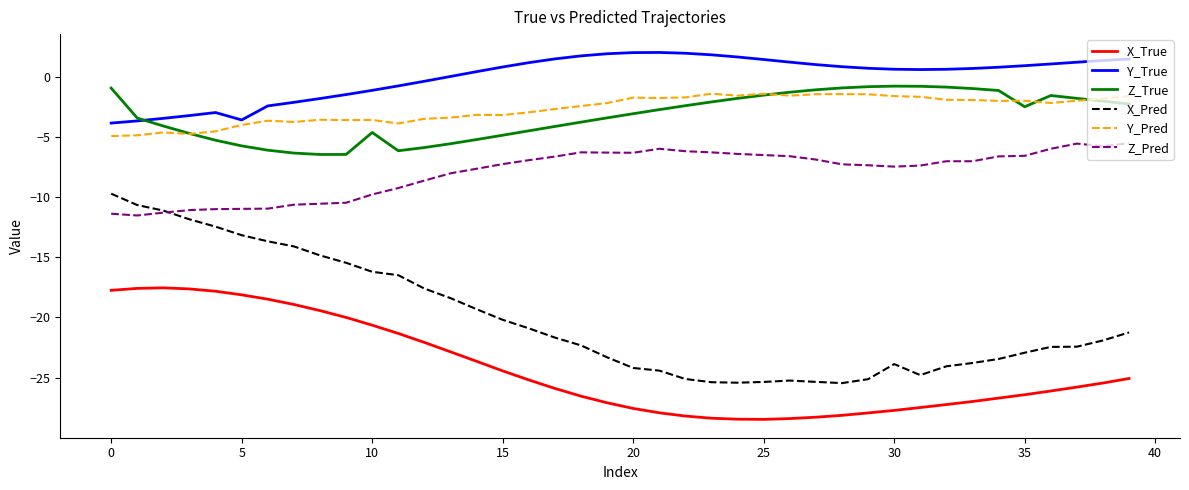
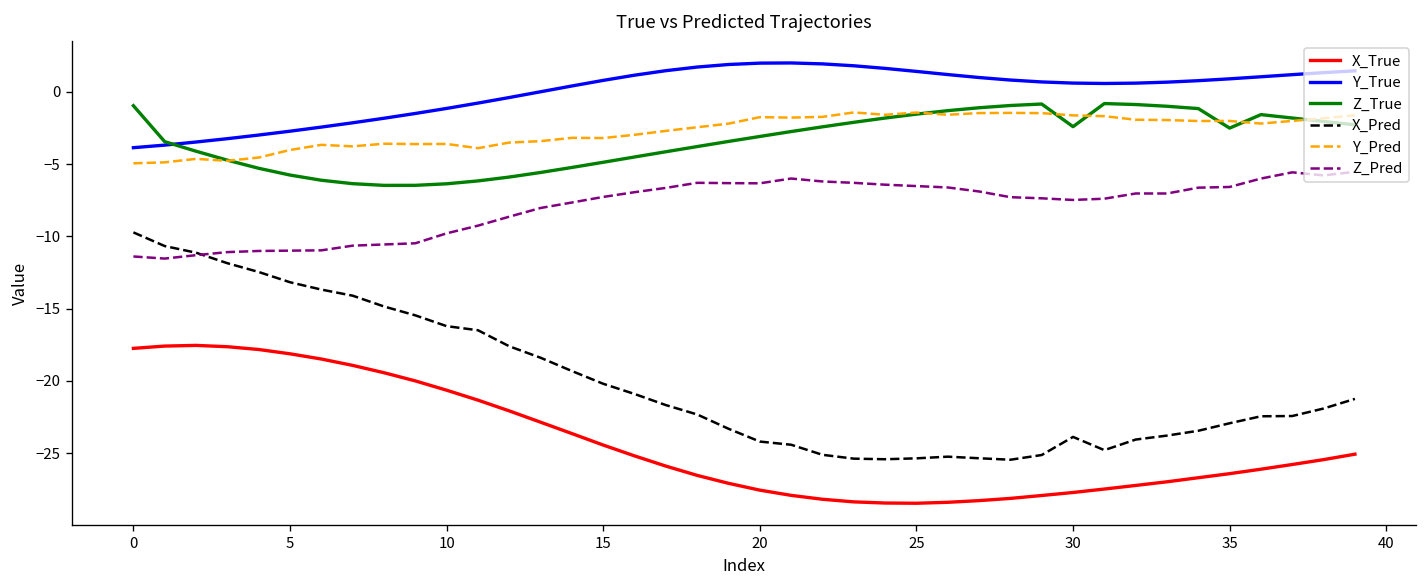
  {
    "X_True": {
      "0": -17.7,
      "5": -18.1,
      "10": -20.6,
      "15": -24.4,
      "20": -27.6,
      "25": -28.5,
      "30": -27.7,
      "35": -26.4
    },
    "Y_True": {
      "0": -3.9,
-     "5": -3.6,
+     "5": -2.7,
      "10": -1.1,
      "15": 0.8,
      "20": 2.0,
      "25": 1.4,
      "30": 0.6,
      "35": 0.9
    },
    "Z_True": {
      "0": -1.0,
      "5": -5.8,
-     "10": -4.6,
+     "10": -6.4,
      "15": -4.9,
      "20": -3.1,
-     "30": -0.8,
+     "30": -2.4,
      "35": -2.5
    },
    "X_Pred": {
      "0": -9.7,
      "5": -13.2,
      "10": -16.2,
      "15": -20.2,
      "20": -24.2,
      "25": -25.4,
      "30": -23.9,
      "35": -22.9
    },
    "Y_Pred": {
      "0": -4.9,
      "5": -4.0,
      "10": -3.6,
      "15": -3.2,
      "20": -1.8,
      "30": -1.6,
      "35": -2.0
    },
    "Z_Pred": {
      "0": -11.4,
      "5": -11.0,
      "10": -9.8,
      "15": -7.3,
      "20": -6.3,
      "25": -6.5,
      "30": -7.5,
      "35": -6.6
    }
  }
